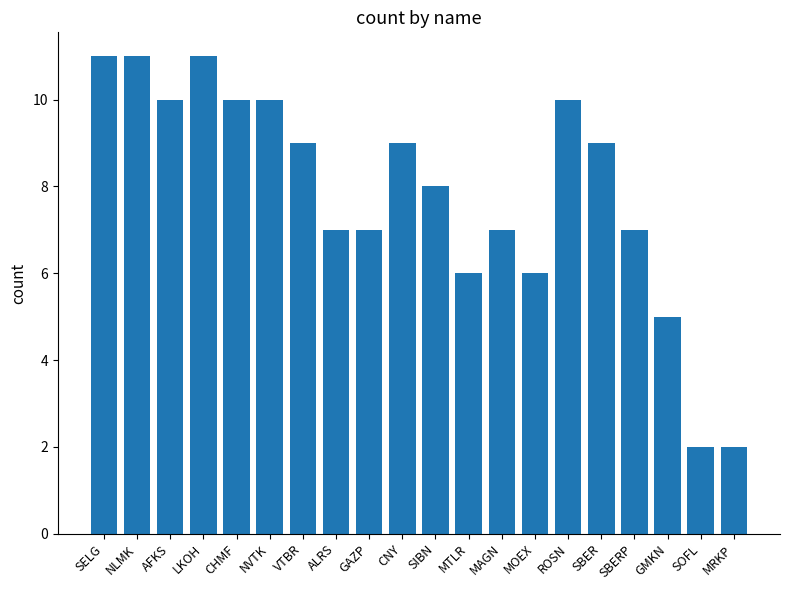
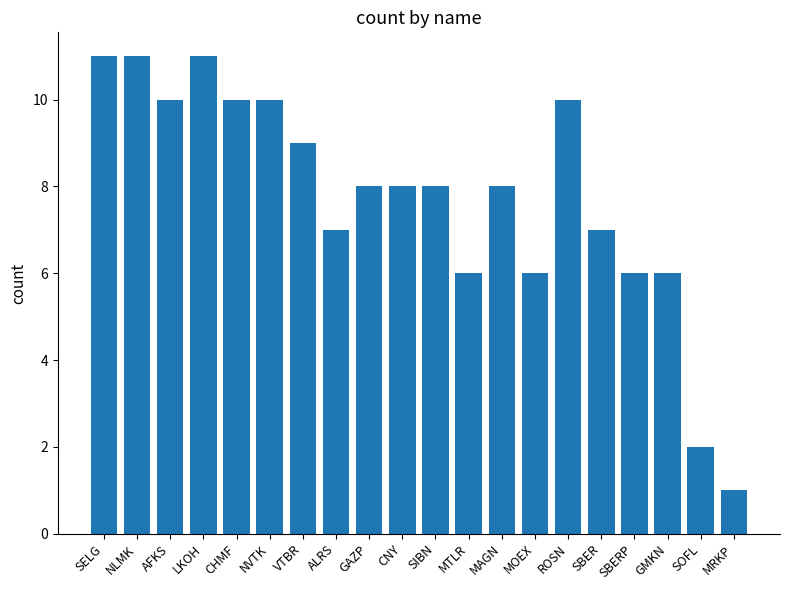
  {
    "SELG": 11,
    "NLMK": 11,
    "AFKS": 10,
    "LKOH": 11,
    "CHMF": 10,
    "NVTK": 10,
    "VTBR": 9,
    "ALRS": 7,
-   "GAZP": 7,
-   "CNY": 9,
+   "GAZP": 8,
+   "CNY": 8,
    "SIBN": 8,
    "MTLR": 6,
-   "MAGN": 7,
+   "MAGN": 8,
    "MOEX": 6,
    "ROSN": 10,
-   "SBER": 9,
-   "SBERP": 7,
-   "GMKN": 5,
+   "SBER": 7,
+   "SBERP": 6,
+   "GMKN": 6,
    "SOFL": 2,
-   "MRKP": 2
+   "MRKP": 1
  }
